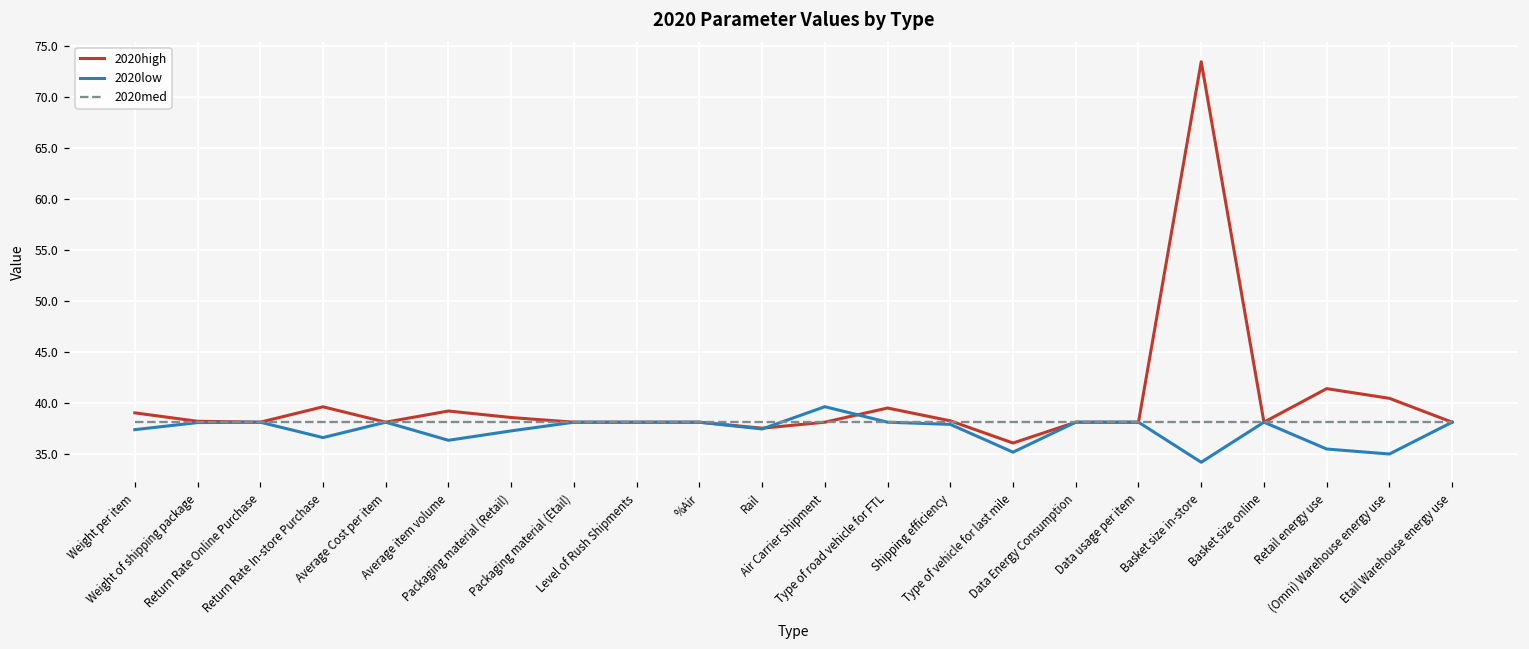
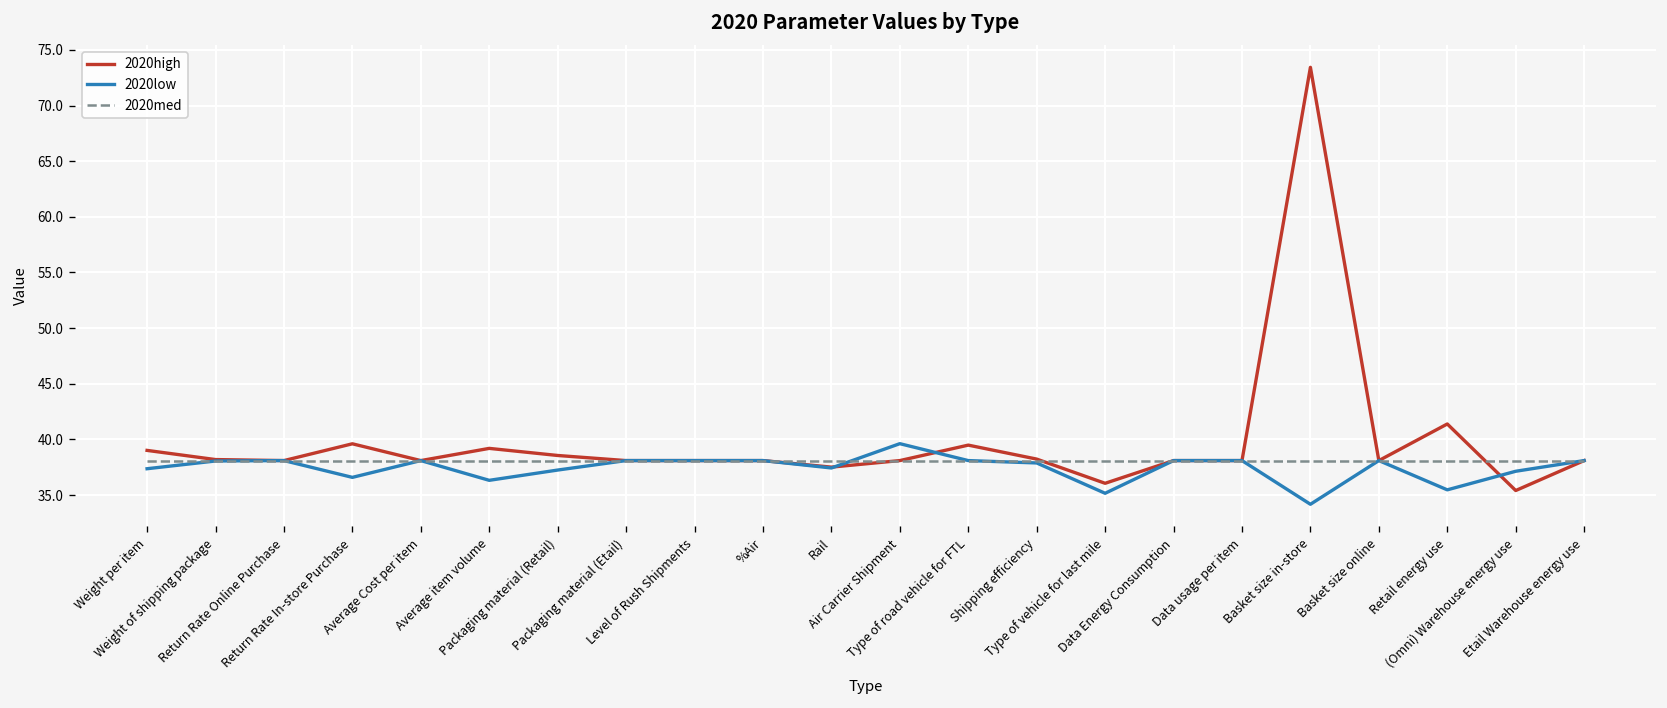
  {
    "2020high": {
      "Weight per item": 39,
      "Return Rate In-store Purchase": 40,
      "Average item volume": 39,
      "Packaging material (Retail)": 39,
      "Type of road vehicle for FTL": 39,
      "Type of vehicle for last mile": 36,
      "Basket size in-store": 73,
      "Retail energy use": 41,
-     "(Omni) Warehouse energy use": 40
+     "(Omni) Warehouse energy use": 35
    },
    "2020low": {
      "Weight per item": 37,
      "Return Rate In-store Purchase": 37,
      "Average item volume": 36,
      "Packaging material (Retail)": 37,
      "Air Carrier Shipment": 40,
      "Type of vehicle for last mile": 35,
      "Basket size in-store": 34,
      "Retail energy use": 35,
-     "(Omni) Warehouse energy use": 35
+     "(Omni) Warehouse energy use": 37
    },
    "2020med": {
      "Weight per item": 38,
      "Return Rate In-store Purchase": 38,
      "Average item volume": 38,
      "Packaging material (Retail)": 38,
      "Rail": 38,
      "Type of vehicle for last mile": 38,
      "Basket size in-store": 38,
      "Retail energy use": 38,
      "(Omni) Warehouse energy use": 38
    }
  }
